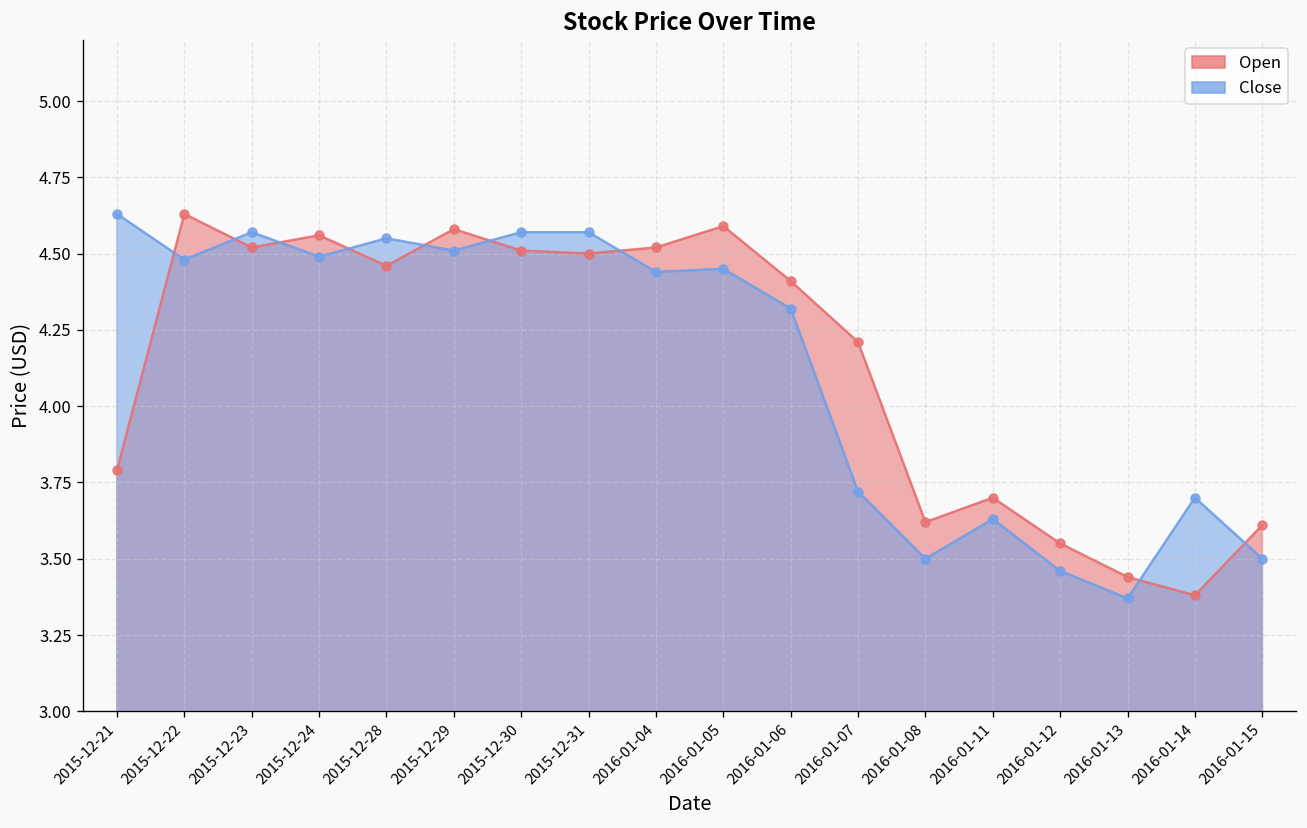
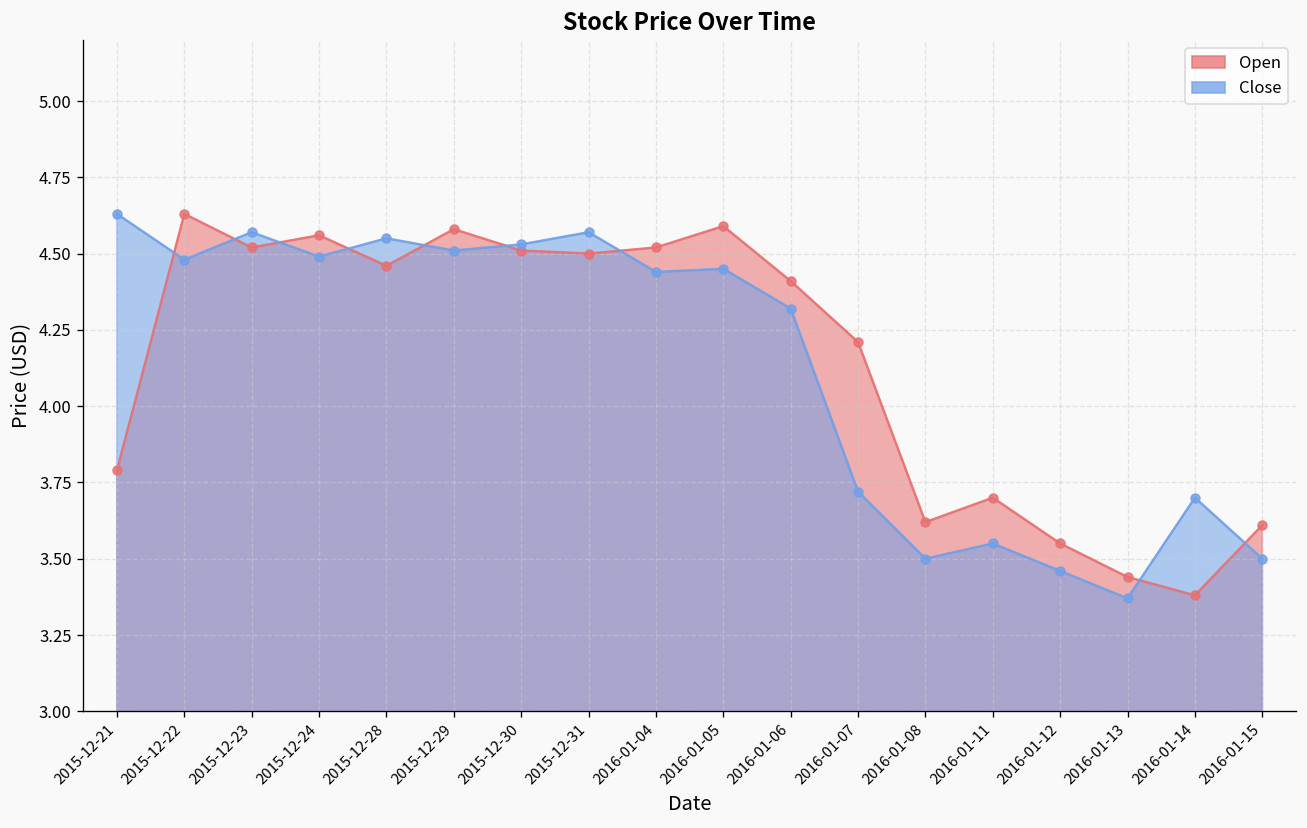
  {
    "Open": {
      "2015-12-21": 3.79,
      "2015-12-22": 4.63,
      "2015-12-23": 4.52,
      "2015-12-24": 4.56,
      "2015-12-28": 4.46,
      "2015-12-29": 4.58,
      "2015-12-30": 4.51,
      "2015-12-31": 4.50,
      "2016-01-04": 4.52,
      "2016-01-05": 4.59,
      "2016-01-06": 4.41,
      "2016-01-07": 4.21,
      "2016-01-08": 3.62,
      "2016-01-11": 3.70,
      "2016-01-12": 3.55,
      "2016-01-13": 3.44,
      "2016-01-14": 3.38,
      "2016-01-15": 3.61
    },
    "Close": {
      "2015-12-21": 4.63,
      "2015-12-22": 4.48,
      "2015-12-23": 4.57,
      "2015-12-24": 4.49,
      "2015-12-28": 4.55,
      "2015-12-29": 4.51,
-     "2015-12-30": 4.57,
+     "2015-12-30": 4.53,
      "2015-12-31": 4.57,
      "2016-01-04": 4.44,
      "2016-01-05": 4.45,
      "2016-01-06": 4.32,
      "2016-01-07": 3.72,
      "2016-01-08": 3.50,
-     "2016-01-11": 3.63,
+     "2016-01-11": 3.55,
      "2016-01-12": 3.46,
      "2016-01-13": 3.37,
      "2016-01-14": 3.70,
      "2016-01-15": 3.50
    }
  }
